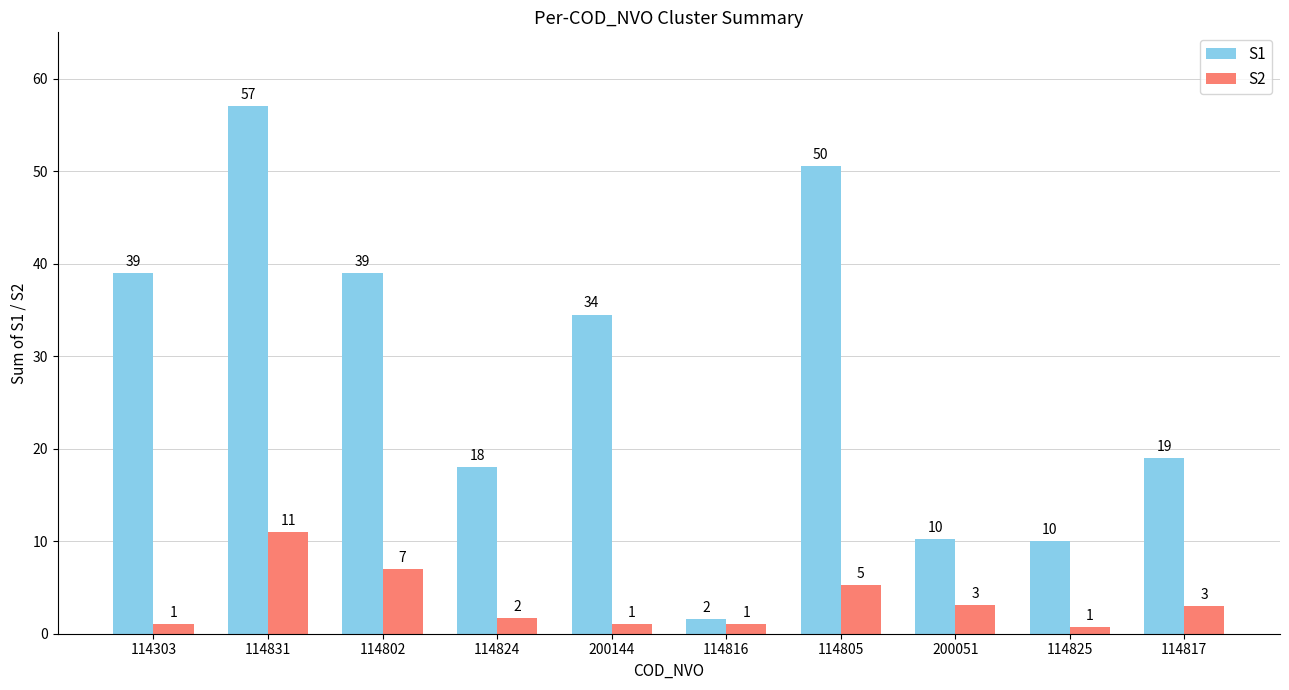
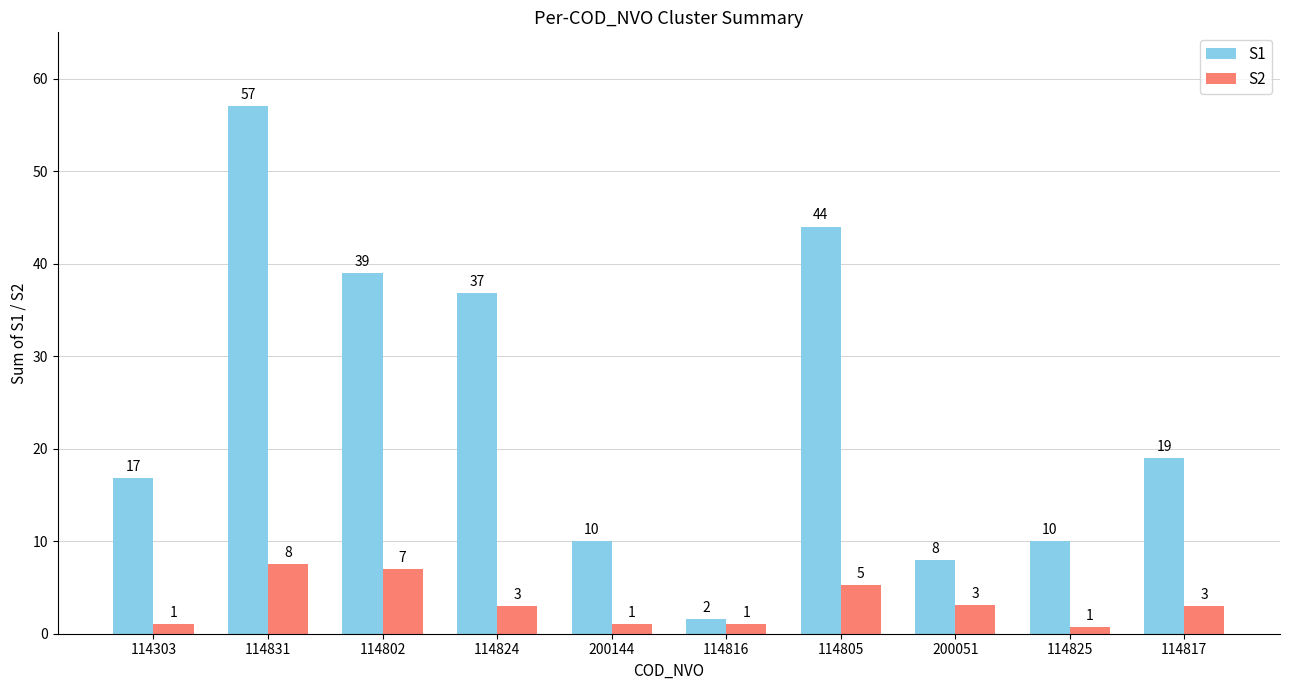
  {
    "S1": {
-     "114303": 39,
+     "114303": 17,
      "114831": 57,
      "114802": 39,
-     "114824": 18,
-     "200144": 34,
+     "114824": 37,
+     "200144": 10,
      "114816": 2,
-     "114805": 50,
-     "200051": 10,
+     "114805": 44,
+     "200051": 8,
      "114825": 10,
      "114817": 19
    },
    "S2": {
      "114303": 1,
-     "114831": 11,
+     "114831": 8,
      "114802": 7,
-     "114824": 2,
+     "114824": 3,
      "200144": 1,
      "114816": 1,
      "114805": 5,
      "200051": 3,
      "114825": 1,
      "114817": 3
    }
  }
